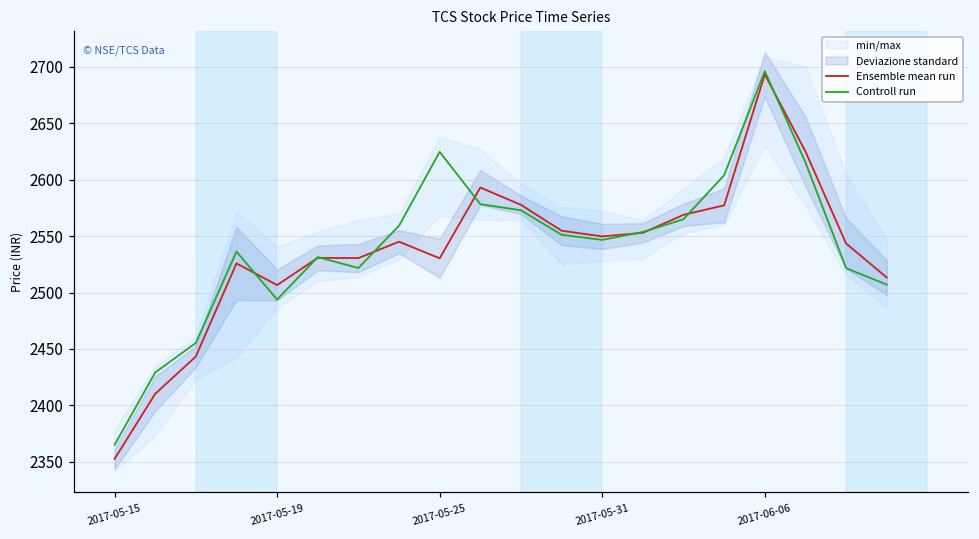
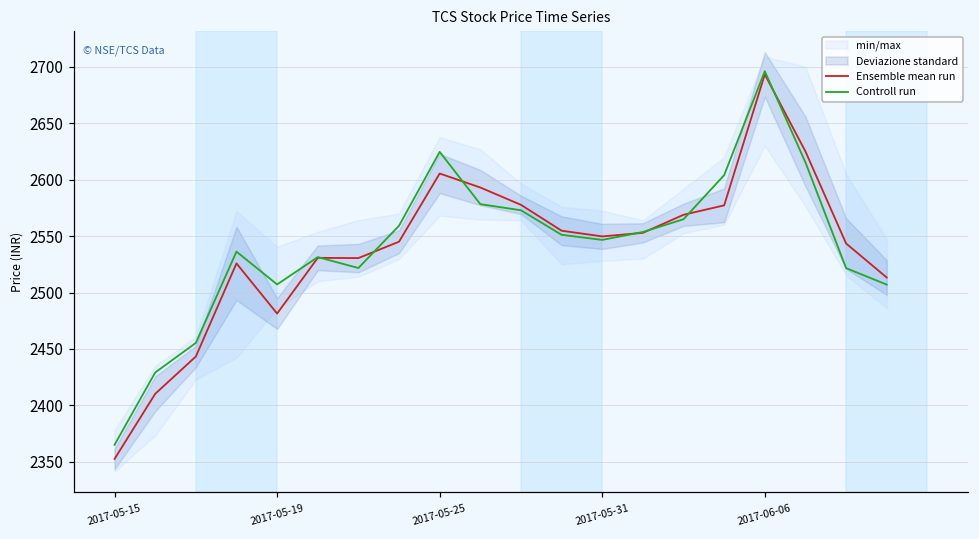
  {
    "Ensemble mean run": {
      "2017-05-15": 2353,
-     "2017-05-19": 2507,
-     "2017-05-25": 2530,
+     "2017-05-19": 2481,
+     "2017-05-25": 2605,
      "2017-05-31": 2550,
      "2017-06-06": 2693
    },
    "Controll run": {
      "2017-05-15": 2365,
-     "2017-05-19": 2494,
+     "2017-05-19": 2507,
      "2017-05-31": 2547,
      "2017-06-06": 2696
    }
  }
